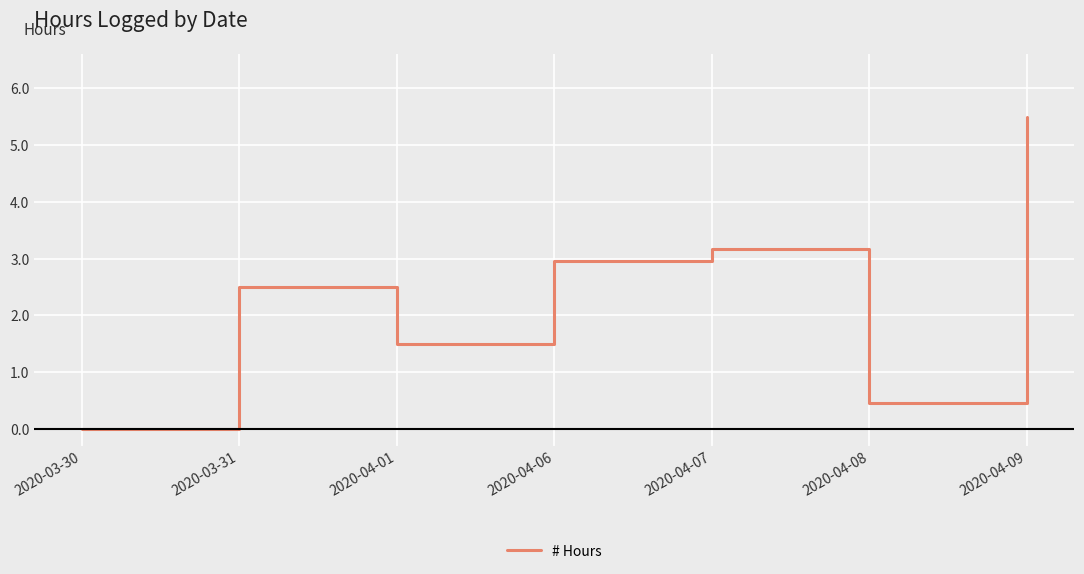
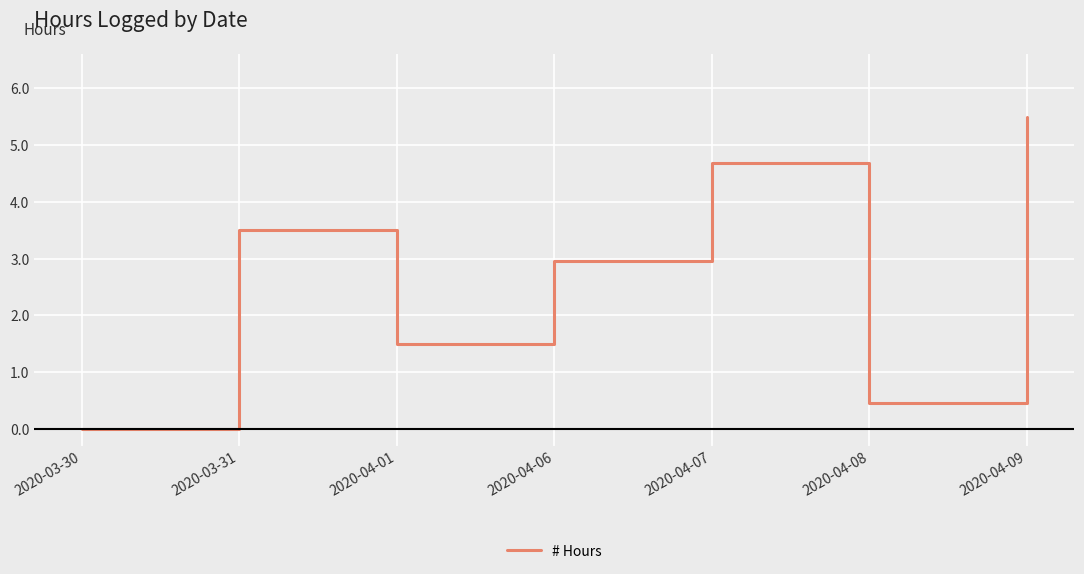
  {
    "2020-03-30": 0.0,
-   "2020-03-31": 2.5,
+   "2020-03-31": 3.5,
    "2020-04-01": 1.5,
    "2020-04-06": 3.0,
-   "2020-04-07": 3.2,
+   "2020-04-07": 4.7,
    "2020-04-08": 0.5,
    "2020-04-09": 5.5
  }
